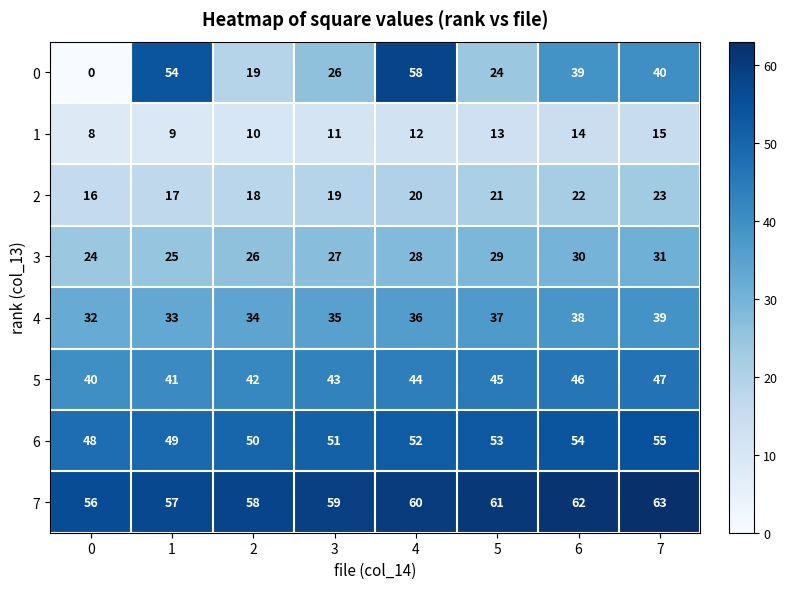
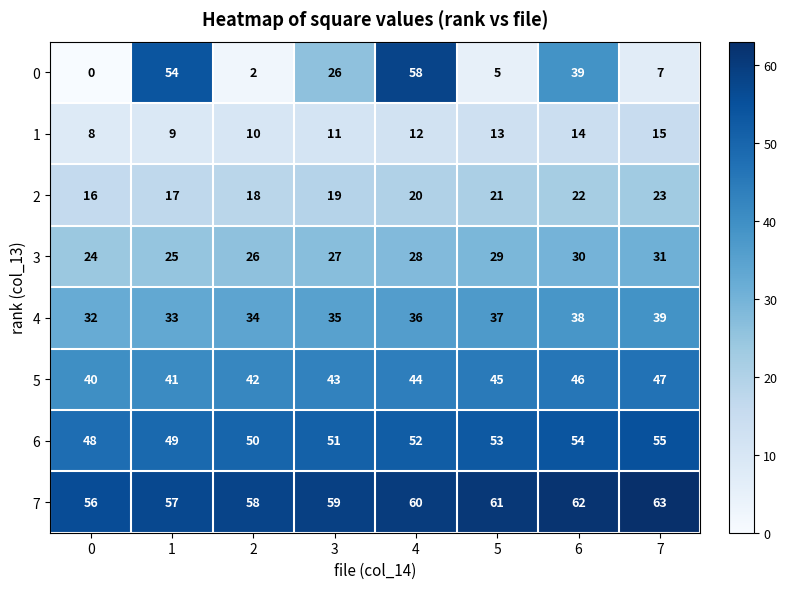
  {
    "0": {
      "0": 0,
      "1": 54,
-     "2": 19,
+     "2": 2,
      "3": 26,
      "4": 58,
-     "5": 24,
+     "5": 5,
      "6": 39,
-     "7": 40
+     "7": 7
    },
    "1": {
      "0": 8,
      "1": 9,
      "2": 10,
      "3": 11,
      "4": 12,
      "5": 13,
      "6": 14,
      "7": 15
    },
    "2": {
      "0": 16,
      "1": 17,
      "2": 18,
      "3": 19,
      "4": 20,
      "5": 21,
      "6": 22,
      "7": 23
    },
    "3": {
      "0": 24,
      "1": 25,
      "2": 26,
      "3": 27,
      "4": 28,
      "5": 29,
      "6": 30,
      "7": 31
    },
    "4": {
      "0": 32,
      "1": 33,
      "2": 34,
      "3": 35,
      "4": 36,
      "5": 37,
      "6": 38,
      "7": 39
    },
    "5": {
      "0": 40,
      "1": 41,
      "2": 42,
      "3": 43,
      "4": 44,
      "5": 45,
      "6": 46,
      "7": 47
    },
    "6": {
      "0": 48,
      "1": 49,
      "2": 50,
      "3": 51,
      "4": 52,
      "5": 53,
      "6": 54,
      "7": 55
    },
    "7": {
      "0": 56,
      "1": 57,
      "2": 58,
      "3": 59,
      "4": 60,
      "5": 61,
      "6": 62,
      "7": 63
    }
  }
